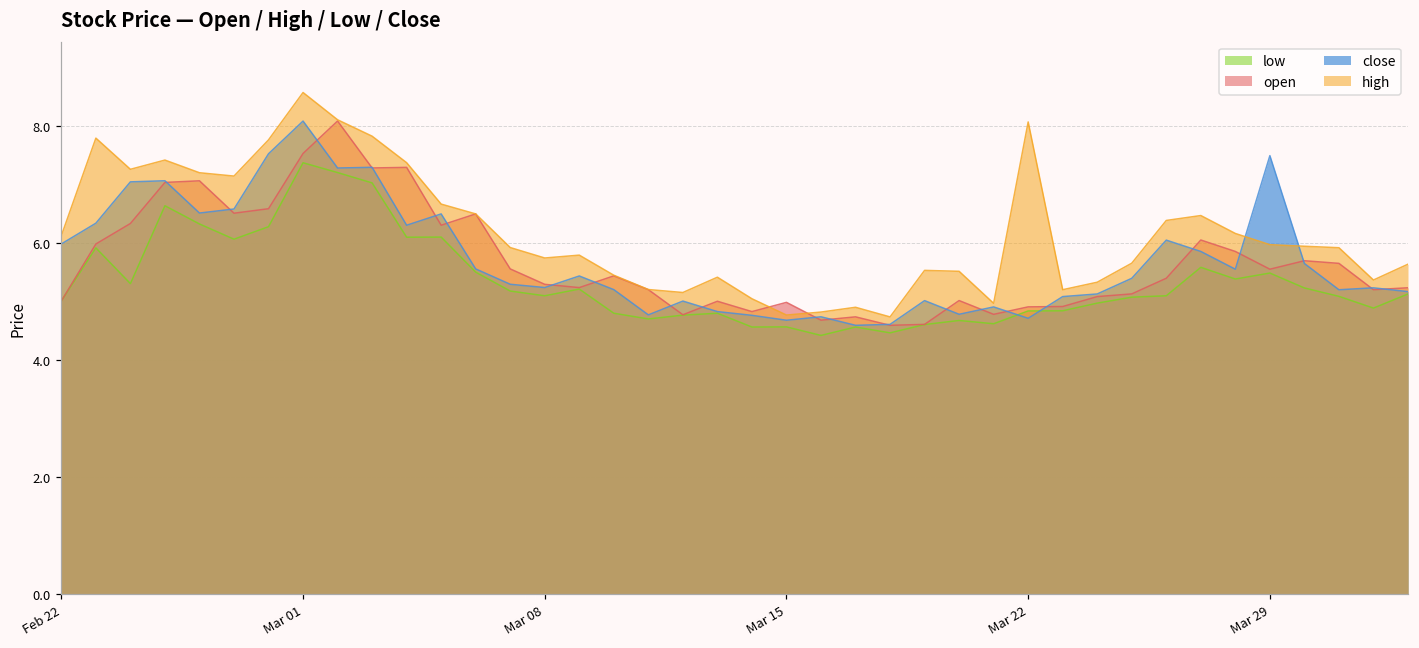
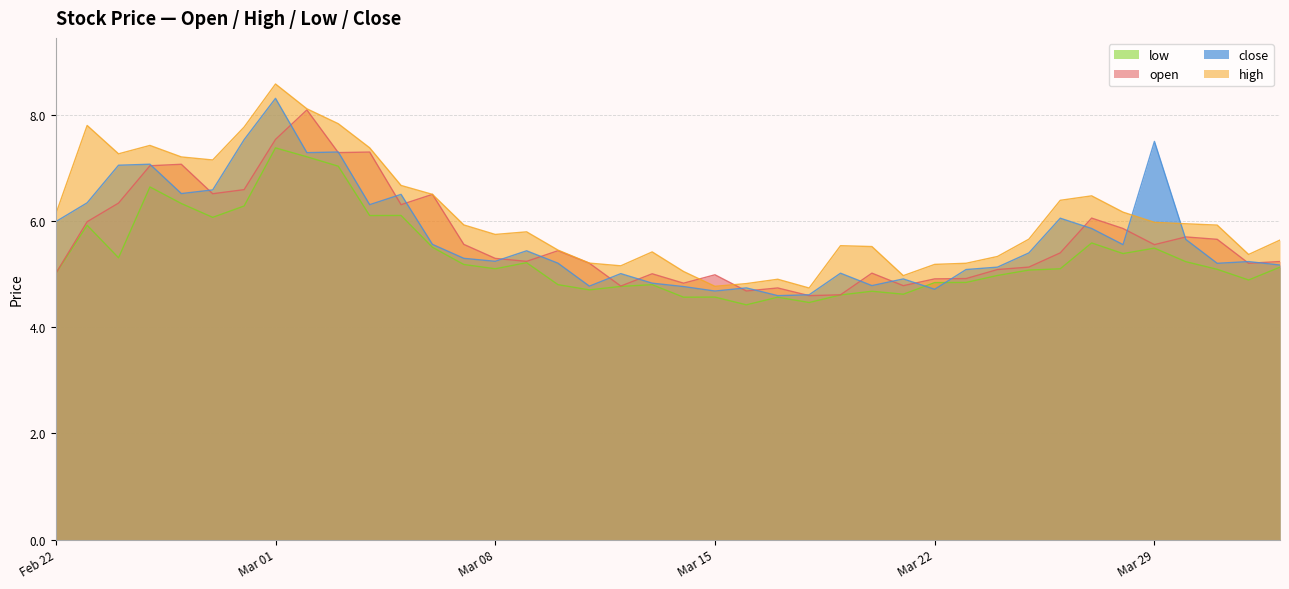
  {
    "low": {
      "Mar 01": 7.4,
      "Mar 08": 5.1,
      "Mar 15": 4.6,
      "Mar 22": 4.8,
      "Mar 29": 5.5
    },
    "open": {
      "Mar 01": 7.5,
      "Mar 08": 5.3,
      "Mar 15": 5.0,
      "Mar 22": 4.9,
      "Mar 29": 5.6
    },
    "close": {
      "Feb 22": 6.0,
-     "Mar 01": 8.1,
+     "Mar 01": 8.3,
      "Mar 08": 5.2,
      "Mar 15": 4.7,
      "Mar 22": 4.7,
      "Mar 29": 7.5
    },
    "high": {
      "Feb 22": 6.1,
      "Mar 01": 8.6,
      "Mar 08": 5.7,
      "Mar 15": 4.8,
-     "Mar 22": 8.1,
+     "Mar 22": 5.2,
      "Mar 29": 6.0
    }
  }
